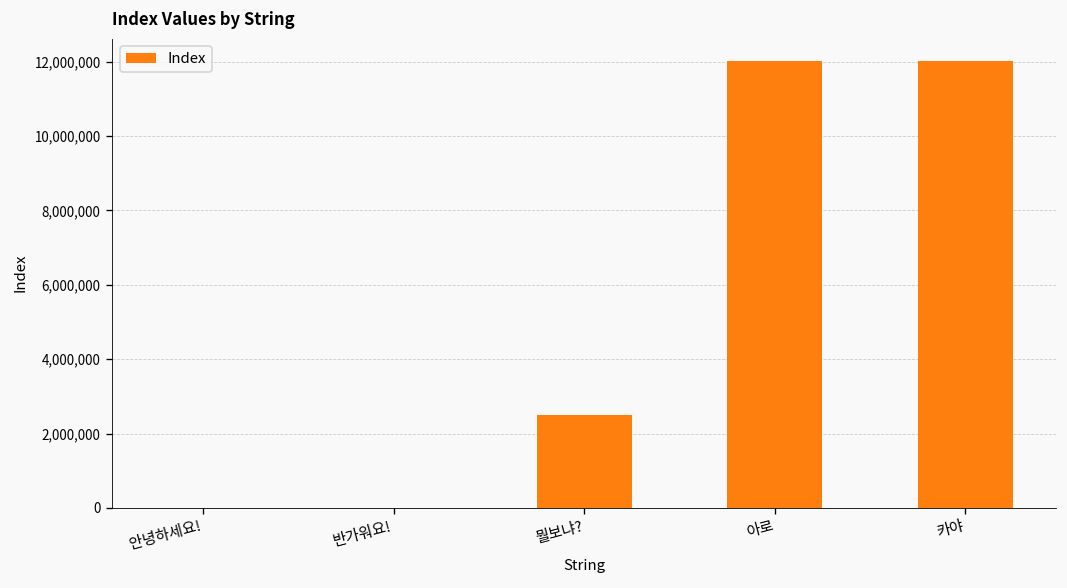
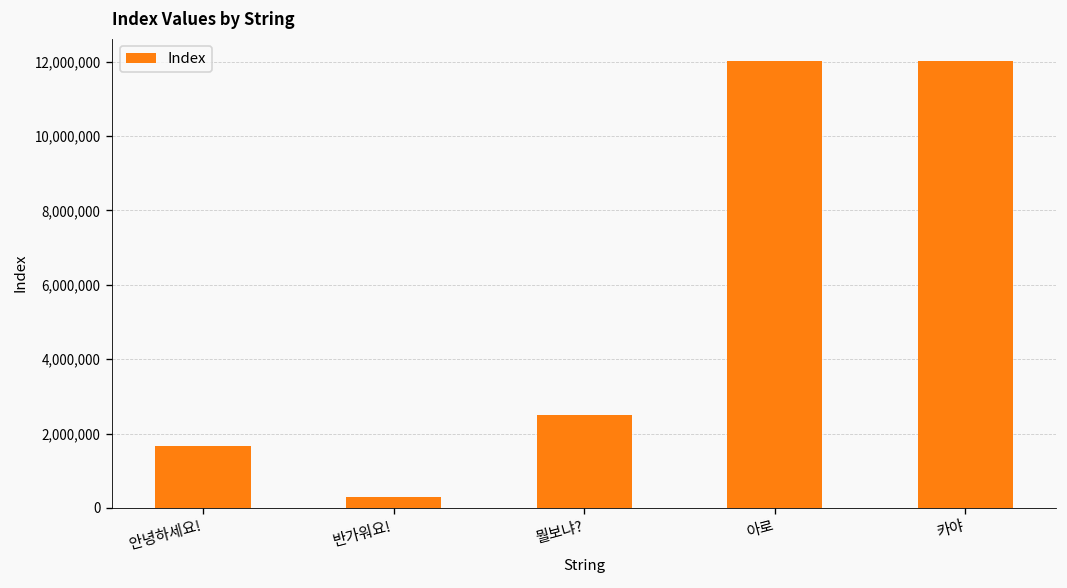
  {
-   "안녕하세요!": "0",
-   "반가워요!": "0",
+   "안녕하세요!": "1,700,000",
+   "반가워요!": "300,000",
    "뭘보냐?": "2,500,000",
    "아로": "12,000,000",
    "카야": "12,000,000"
  }
